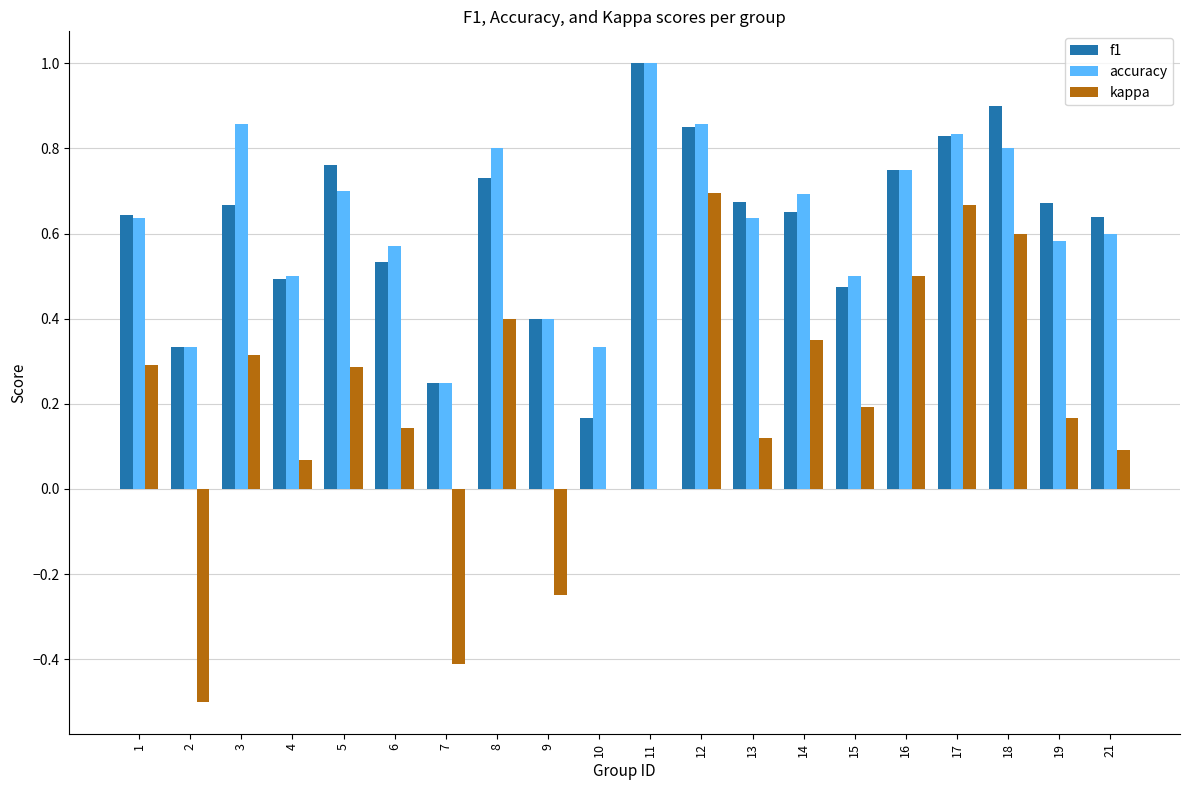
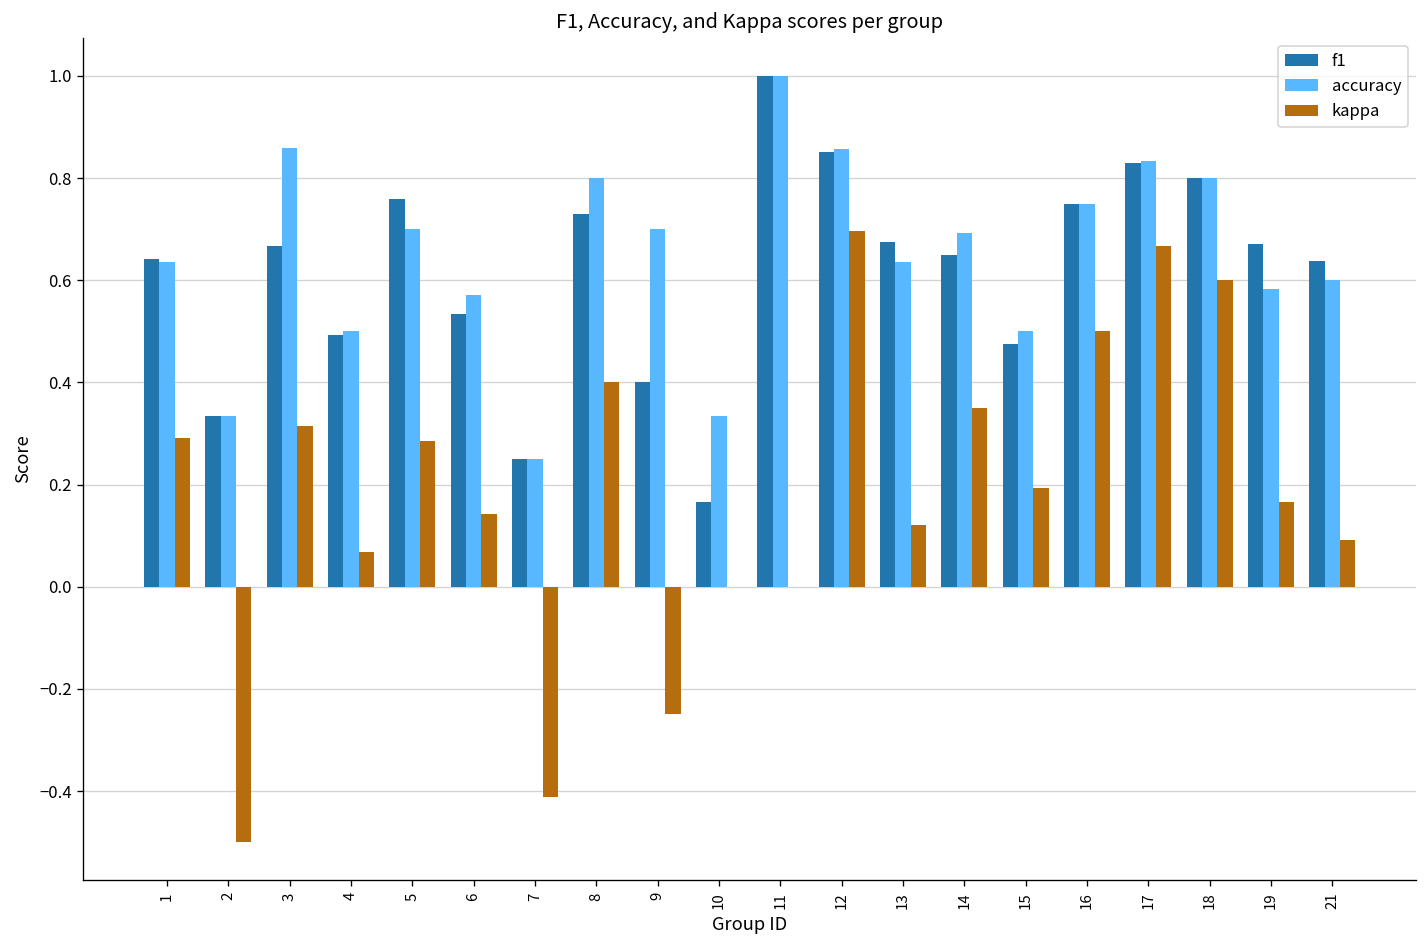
  {
    "f1": {
      "1": 0.64,
      "2": 0.33,
      "3": 0.67,
      "4": 0.49,
      "5": 0.76,
      "6": 0.53,
      "7": 0.25,
      "8": 0.73,
      "9": 0.4,
      "10": 0.17,
      "11": 1.0,
      "12": 0.85,
      "13": 0.67,
      "14": 0.65,
      "15": 0.47,
      "16": 0.75,
      "17": 0.83,
-     "18": 0.9,
+     "18": 0.8,
      "19": 0.67,
      "21": 0.64
    },
    "accuracy": {
      "1": 0.64,
      "2": 0.33,
      "3": 0.86,
      "4": 0.5,
      "5": 0.7,
      "6": 0.57,
      "7": 0.25,
      "8": 0.8,
-     "9": 0.4,
+     "9": 0.7,
      "10": 0.33,
      "11": 1.0,
      "12": 0.86,
      "13": 0.64,
      "14": 0.69,
      "15": 0.5,
      "16": 0.75,
      "17": 0.83,
      "18": 0.8,
      "19": 0.58,
      "21": 0.6
    },
    "kappa": {
      "1": 0.29,
      "2": -0.5,
      "3": 0.31,
      "4": 0.07,
      "5": 0.29,
      "6": 0.14,
      "7": -0.41,
      "8": 0.4,
      "9": -0.25,
      "10": 0.0,
      "11": 0.0,
      "12": 0.7,
      "13": 0.12,
      "14": 0.35,
      "15": 0.19,
      "16": 0.5,
      "17": 0.67,
      "18": 0.6,
      "19": 0.17,
      "21": 0.09
    }
  }
